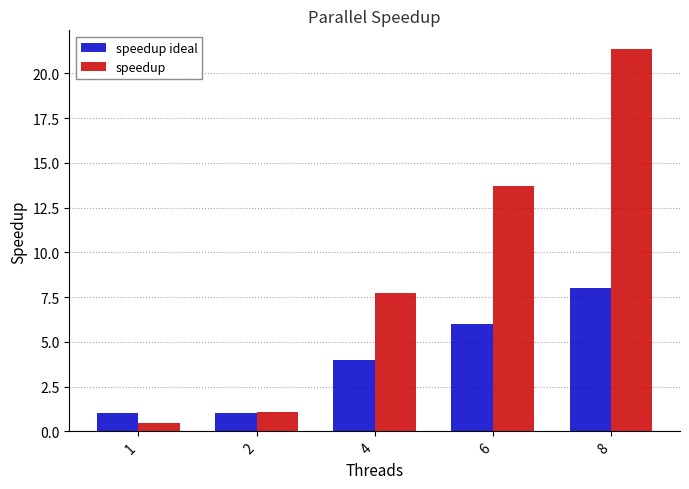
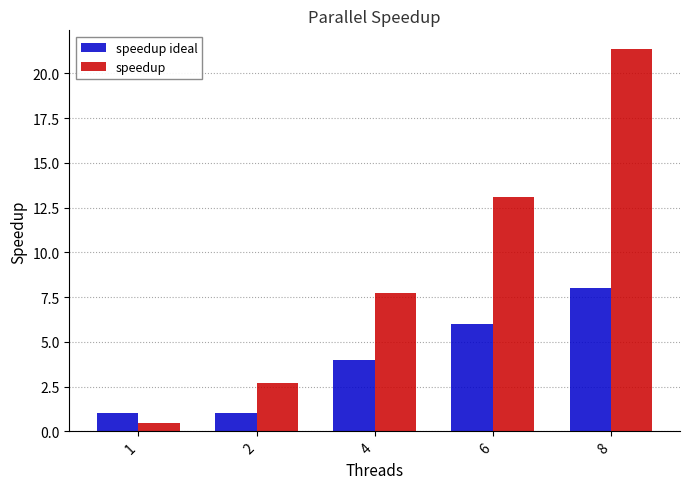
  {
    "speedup ideal": {
      "1": 1.0,
      "2": 1.0,
      "4": 4.0,
      "6": 6.0,
      "8": 8.0
    },
    "speedup": {
      "1": 0.5,
-     "2": 1.1,
+     "2": 2.7,
      "4": 7.7,
-     "6": 13.7,
+     "6": 13.1,
      "8": 21.3
    }
  }
